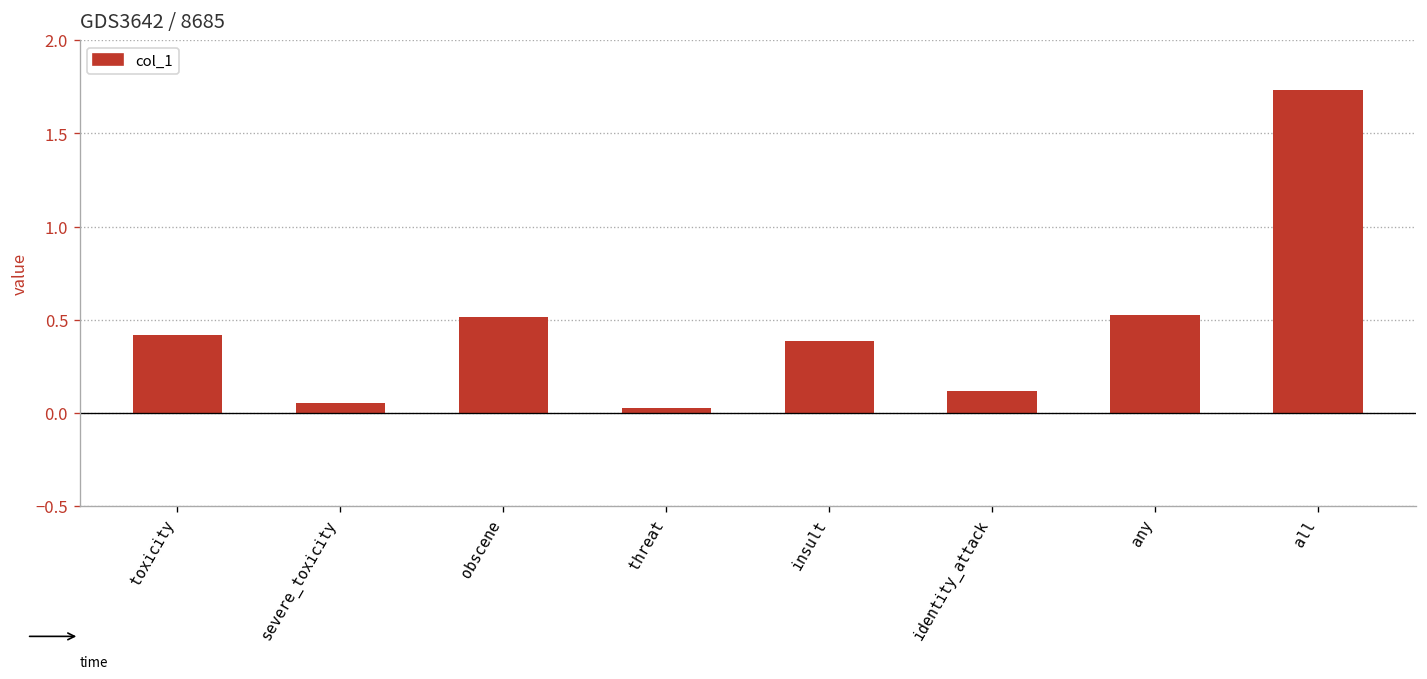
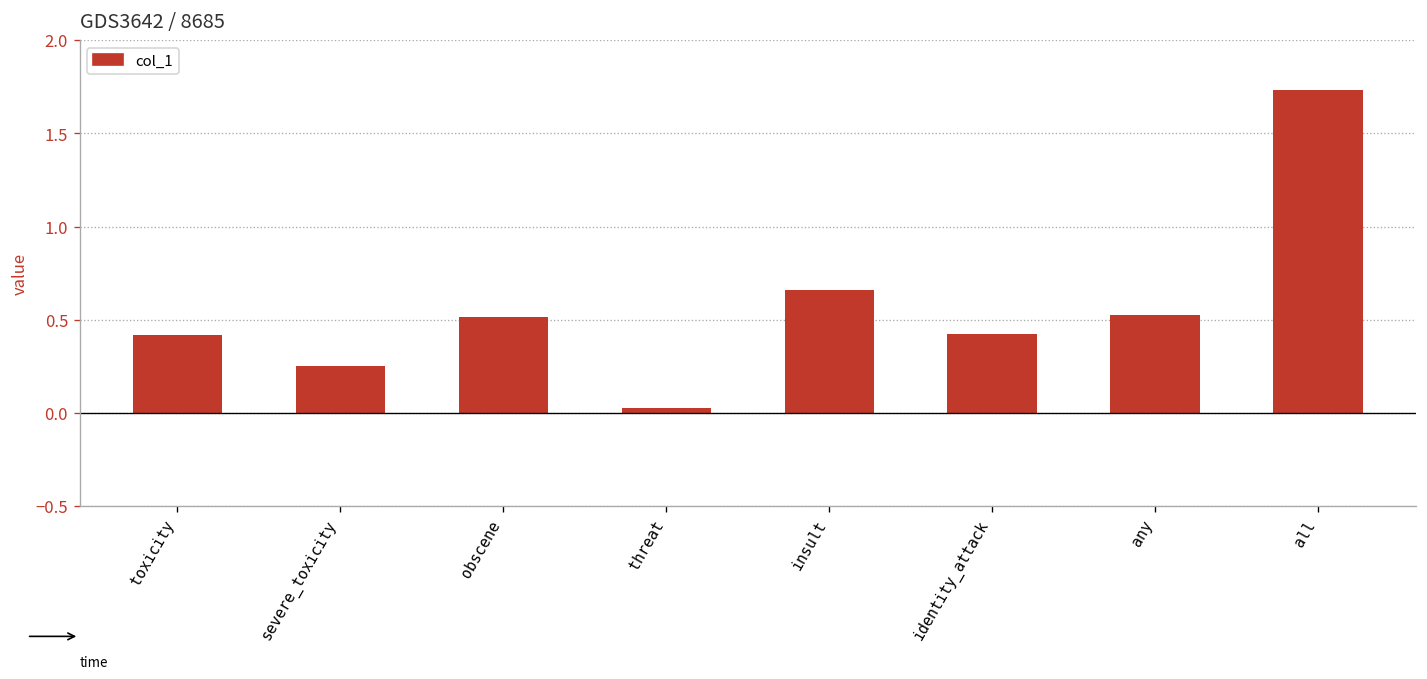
  {
    "toxicity": 0.42,
-   "severe_toxicity": 0.06,
+   "severe_toxicity": 0.25,
    "obscene": 0.51,
    "threat": 0.03,
-   "insult": 0.39,
-   "identity_attack": 0.12,
+   "insult": 0.66,
+   "identity_attack": 0.42,
    "any": 0.52,
    "all": 1.73
  }
